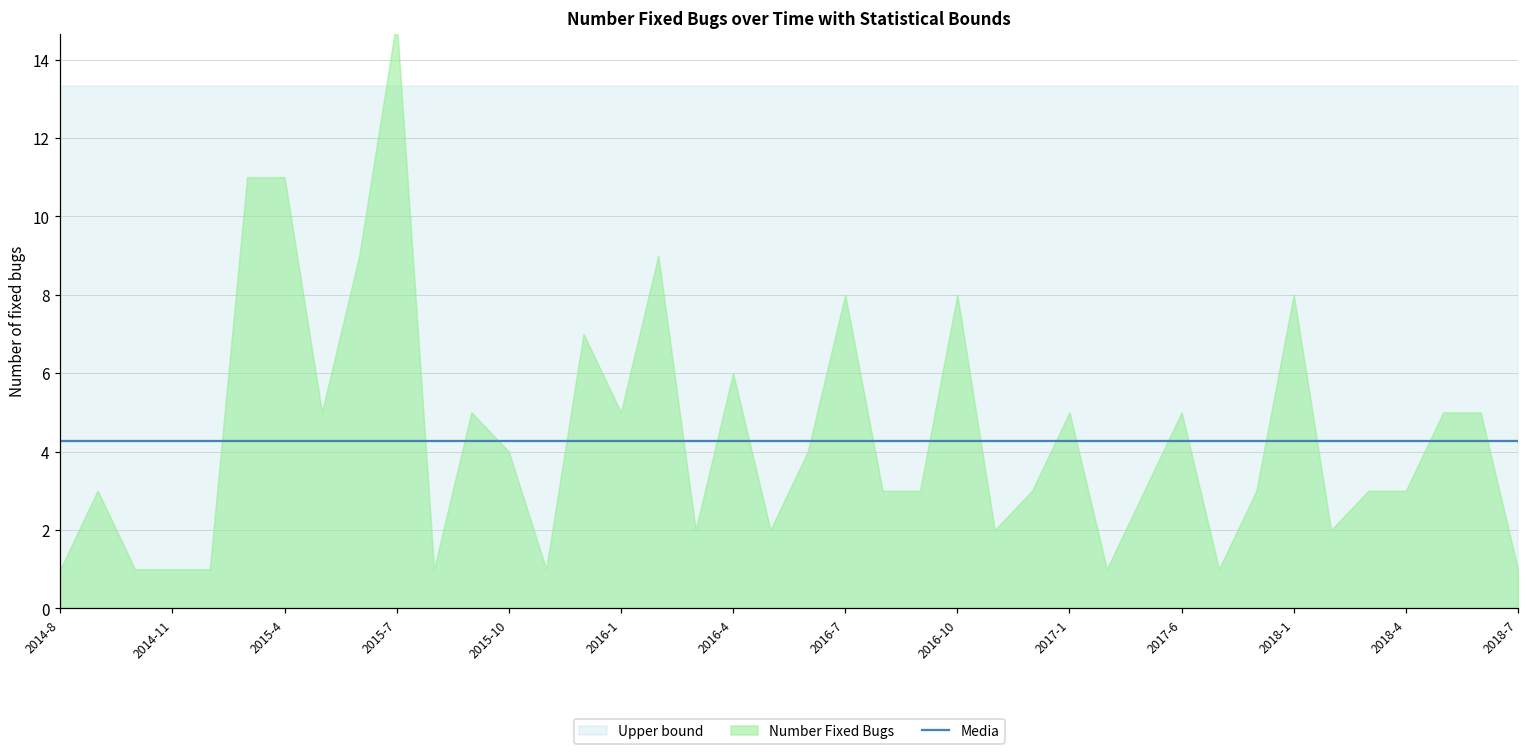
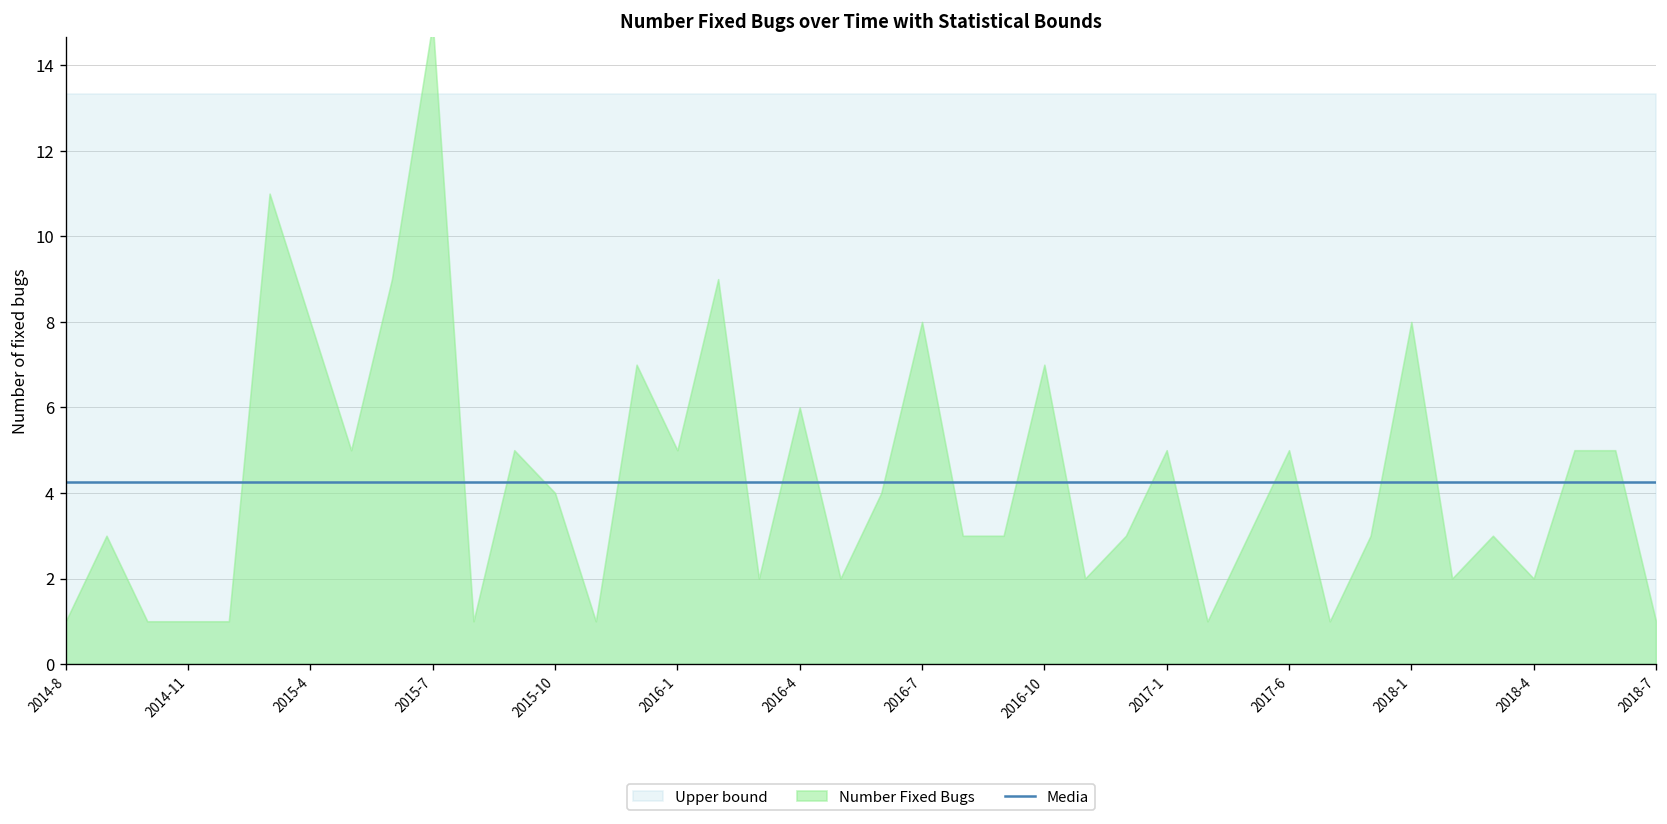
  {
    "Media": {
      "2014-8": 4.3,
      "2014-11": 4.3,
      "2015-4": 4.3,
      "2015-7": 4.3,
      "2015-10": 4.3,
      "2016-1": 4.3,
      "2016-4": 4.3,
      "2016-7": 4.3,
      "2016-10": 4.3,
      "2017-1": 4.3,
      "2017-6": 4.3,
      "2018-1": 4.3,
      "2018-4": 4.3,
      "2018-7": 4.3
    },
    "Upper bound": {
      "2014-8": 13.3,
      "2014-11": 13.3,
      "2015-4": 13.3,
      "2015-7": 13.3,
      "2015-10": 13.3,
      "2016-1": 13.3,
      "2016-4": 13.3,
      "2016-7": 13.3,
      "2016-10": 13.3,
      "2017-1": 13.3,
      "2017-6": 13.3,
      "2018-1": 13.3,
      "2018-4": 13.3,
      "2018-7": 13.3
    },
    "Number Fixed Bugs": {
      "2014-8": 1,
      "2014-11": 1,
-     "2015-4": 11,
+     "2015-4": 8,
      "2015-10": 4,
      "2016-1": 5,
      "2016-4": 6,
      "2016-7": 8,
-     "2016-10": 8,
+     "2016-10": 7,
      "2017-1": 5,
      "2017-6": 5,
      "2018-1": 8,
-     "2018-4": 3,
+     "2018-4": 2,
      "2018-7": 1
    }
  }
